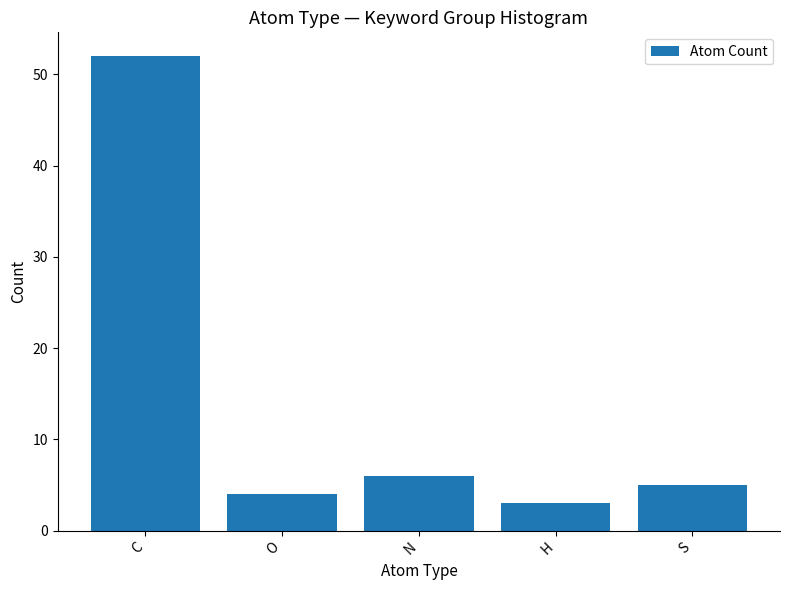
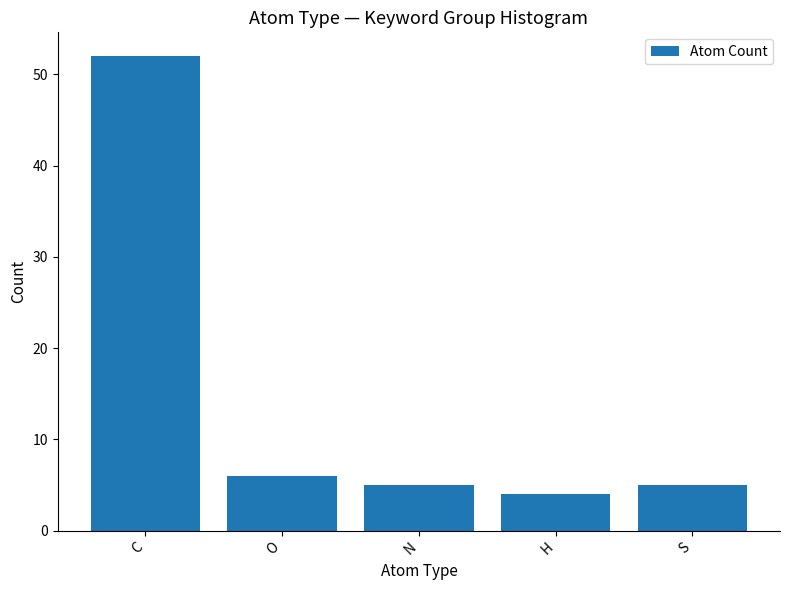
  {
    "C": 52,
-   "O": 4,
-   "N": 6,
-   "H": 3,
+   "O": 6,
+   "N": 5,
+   "H": 4,
    "S": 5
  }
